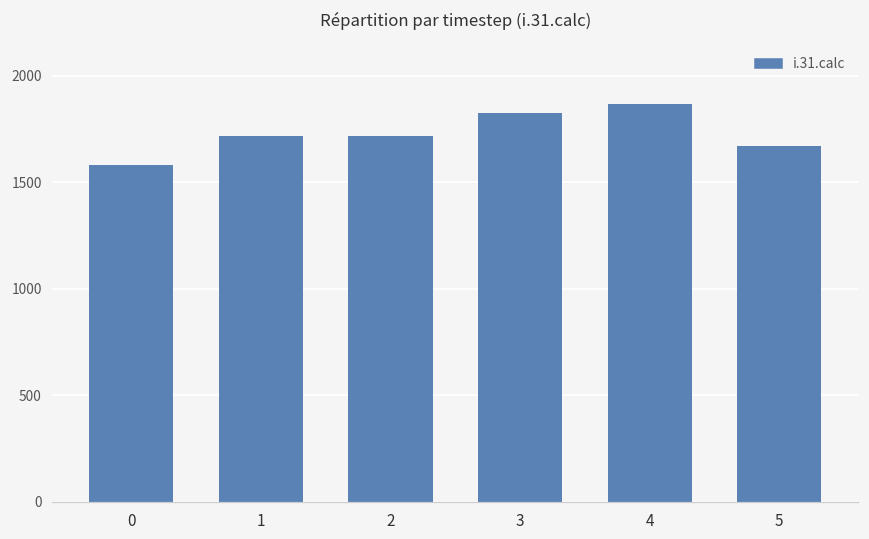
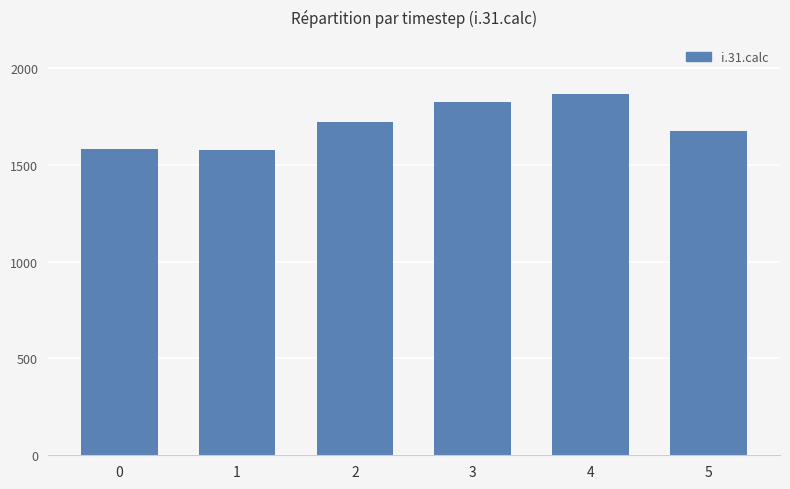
  {
    "0": 1580,
-   "1": 1720,
+   "1": 1580,
    "2": 1720,
    "3": 1830,
    "4": 1870,
    "5": 1670
  }
